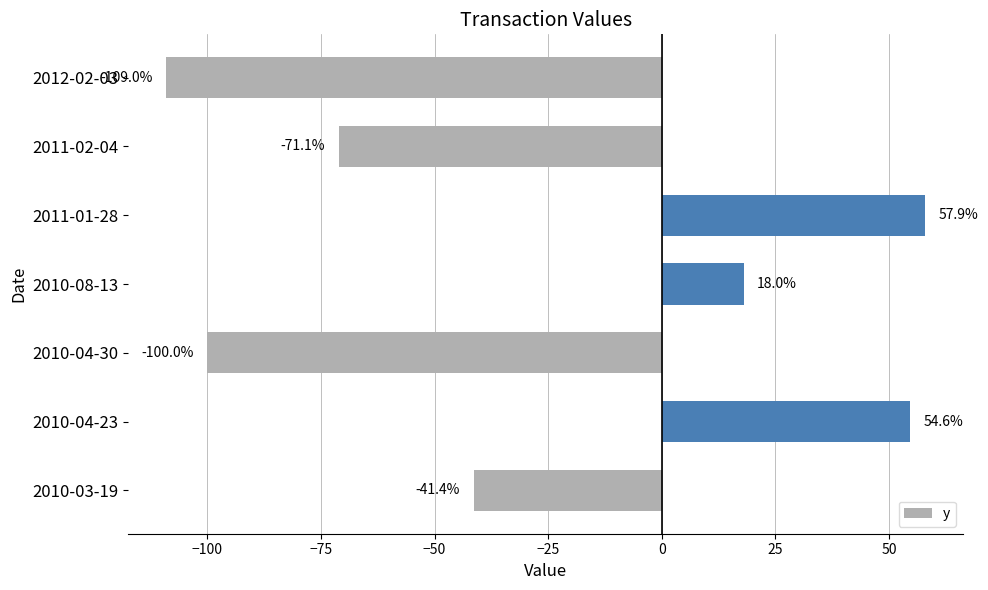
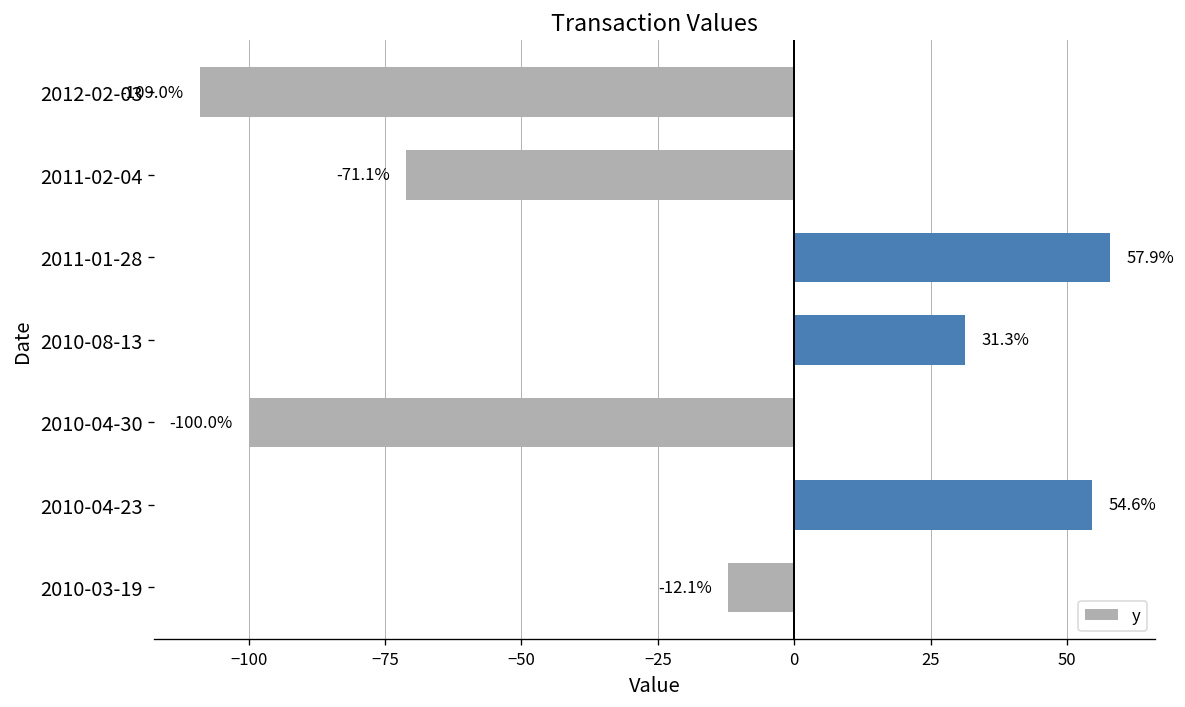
  {
    "2012-02-03": "-109.0%",
    "2011-02-04": "-71.1%",
    "2011-01-28": "57.9%",
-   "2010-08-13": "18.0%",
+   "2010-08-13": "31.3%",
    "2010-04-30": "-100.0%",
    "2010-04-23": "54.6%",
-   "2010-03-19": "-41.4%"
+   "2010-03-19": "-12.1%"
  }
